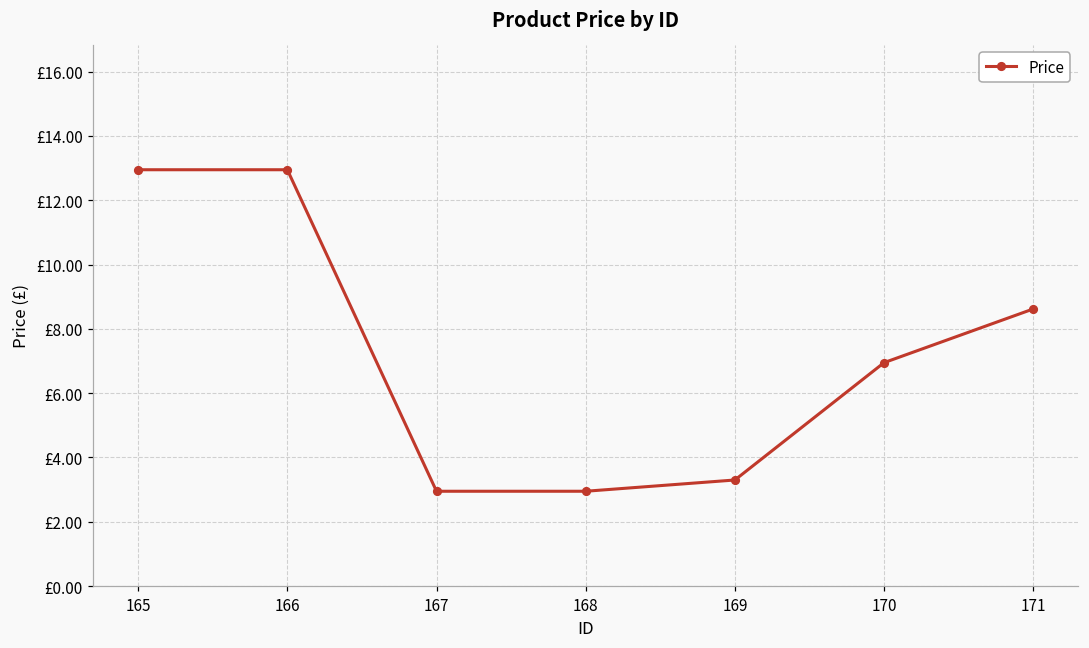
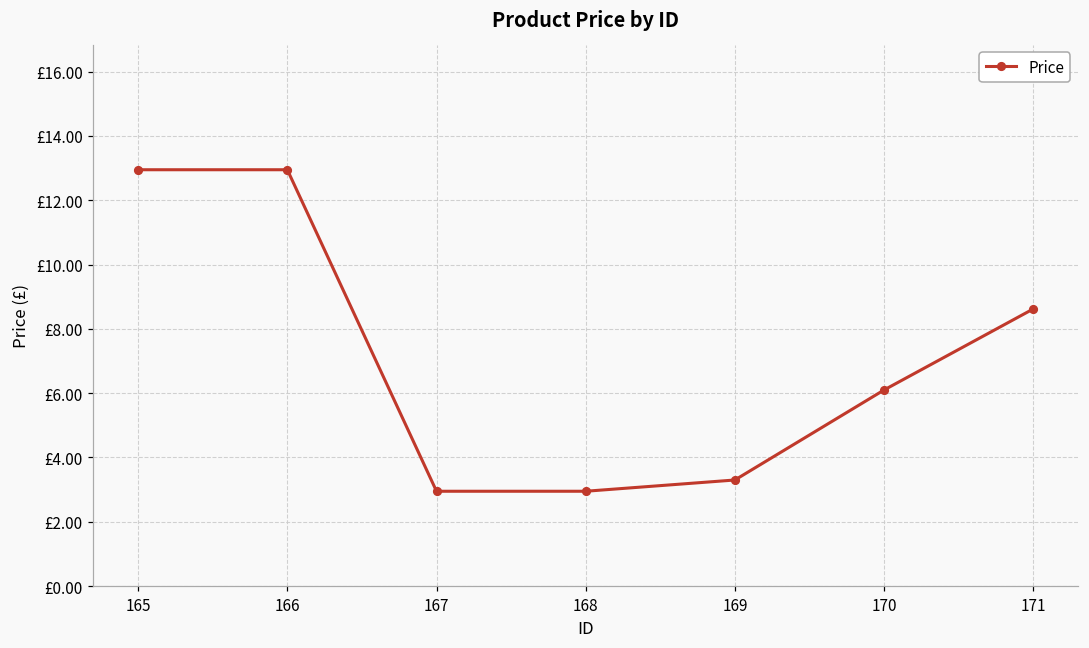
  {
    "165": "£13.0",
    "166": "£13.0",
    "167": "£3.0",
    "168": "£3.0",
    "169": "£3.3",
-   "170": "£7.0",
+   "170": "£6.1",
    "171": "£8.6"
  }
